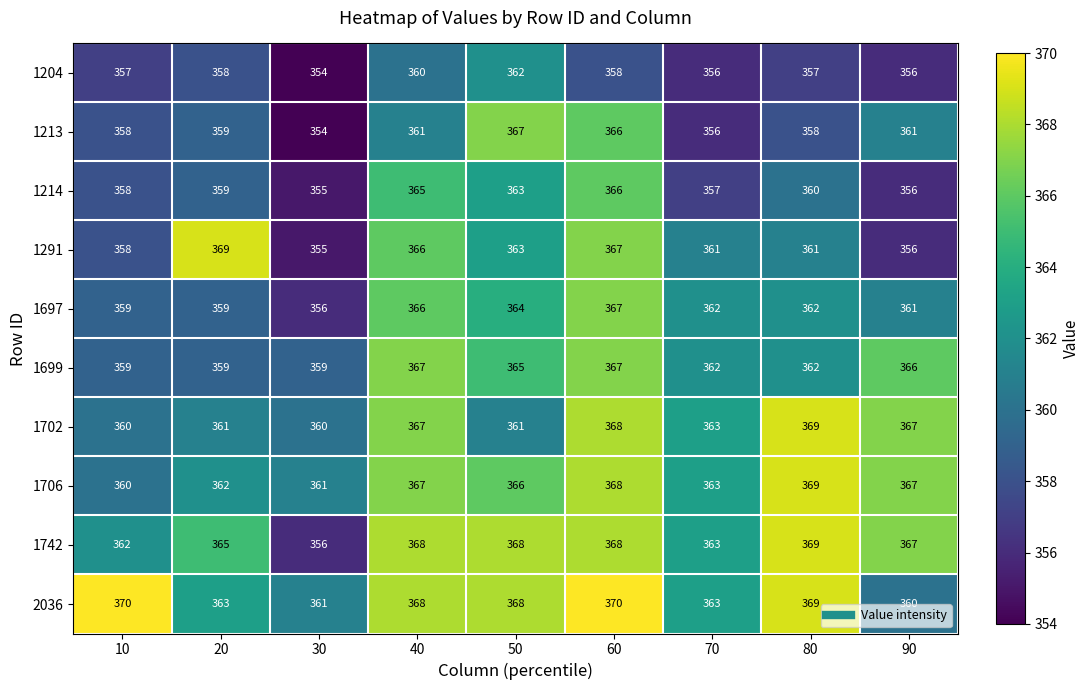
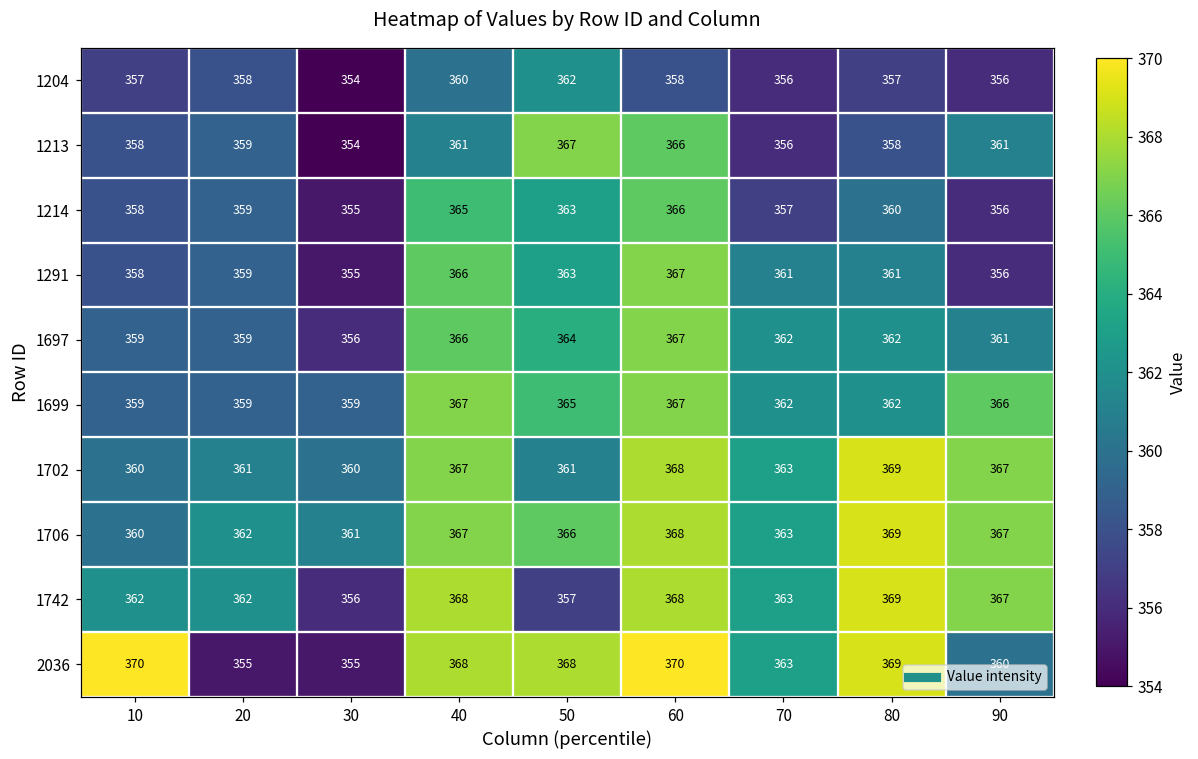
  {
    "1204": {
      "10": 357,
      "20": 358,
      "30": 354,
      "40": 360,
      "50": 362,
      "60": 358,
      "70": 356,
      "80": 357,
      "90": 356
    },
    "1213": {
      "10": 358,
      "20": 359,
      "30": 354,
      "40": 361,
      "50": 367,
      "60": 366,
      "70": 356,
      "80": 358,
      "90": 361
    },
    "1214": {
      "10": 358,
      "20": 359,
      "30": 355,
      "40": 365,
      "50": 363,
      "60": 366,
      "70": 357,
      "80": 360,
      "90": 356
    },
    "1291": {
      "10": 358,
-     "20": 369,
+     "20": 359,
      "30": 355,
      "40": 366,
      "50": 363,
      "60": 367,
      "70": 361,
      "80": 361,
      "90": 356
    },
    "1697": {
      "10": 359,
      "20": 359,
      "30": 356,
      "40": 366,
      "50": 364,
      "60": 367,
      "70": 362,
      "80": 362,
      "90": 361
    },
    "1699": {
      "10": 359,
      "20": 359,
      "30": 359,
      "40": 367,
      "50": 365,
      "60": 367,
      "70": 362,
      "80": 362,
      "90": 366
    },
    "1702": {
      "10": 360,
      "20": 361,
      "30": 360,
      "40": 367,
      "50": 361,
      "60": 368,
      "70": 363,
      "80": 369,
      "90": 367
    },
    "1706": {
      "10": 360,
      "20": 362,
      "30": 361,
      "40": 367,
      "50": 366,
      "60": 368,
      "70": 363,
      "80": 369,
      "90": 367
    },
    "1742": {
      "10": 362,
-     "20": 365,
+     "20": 362,
      "30": 356,
      "40": 368,
-     "50": 368,
+     "50": 357,
      "60": 368,
      "70": 363,
      "80": 369,
      "90": 367
    },
    "2036": {
      "10": 370,
-     "20": 363,
-     "30": 361,
+     "20": 355,
+     "30": 355,
      "40": 368,
      "50": 368,
      "60": 370,
      "70": 363,
      "80": 369
    }
  }
